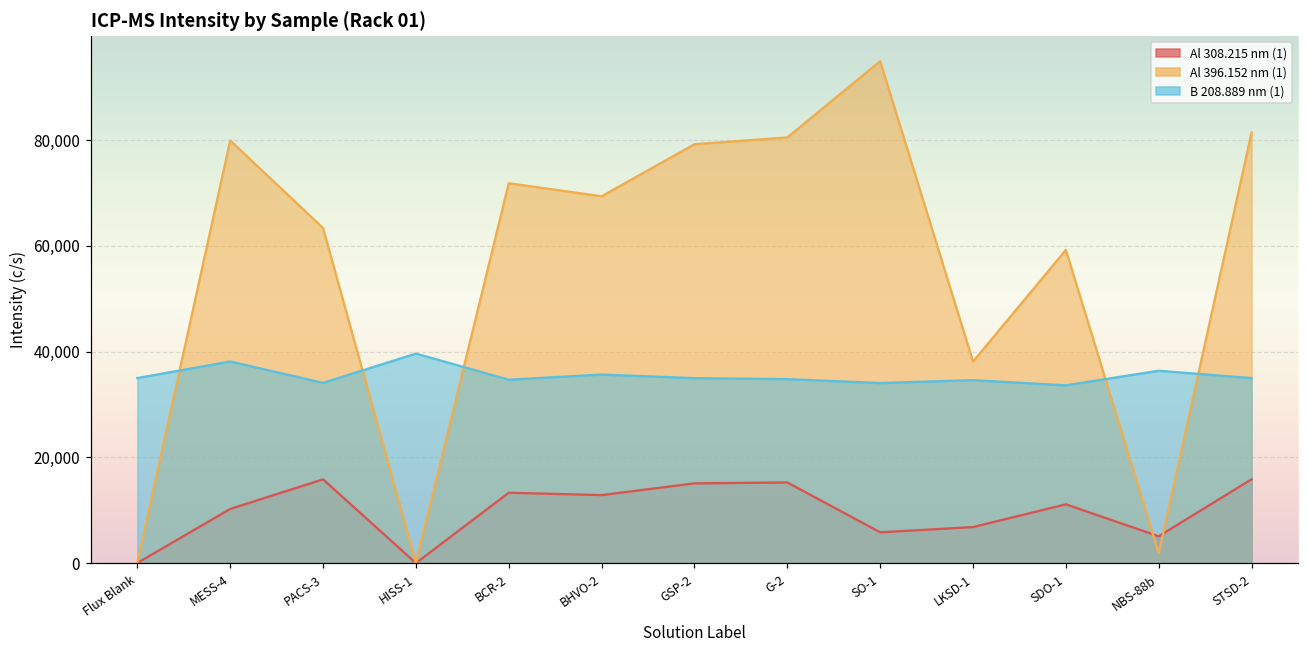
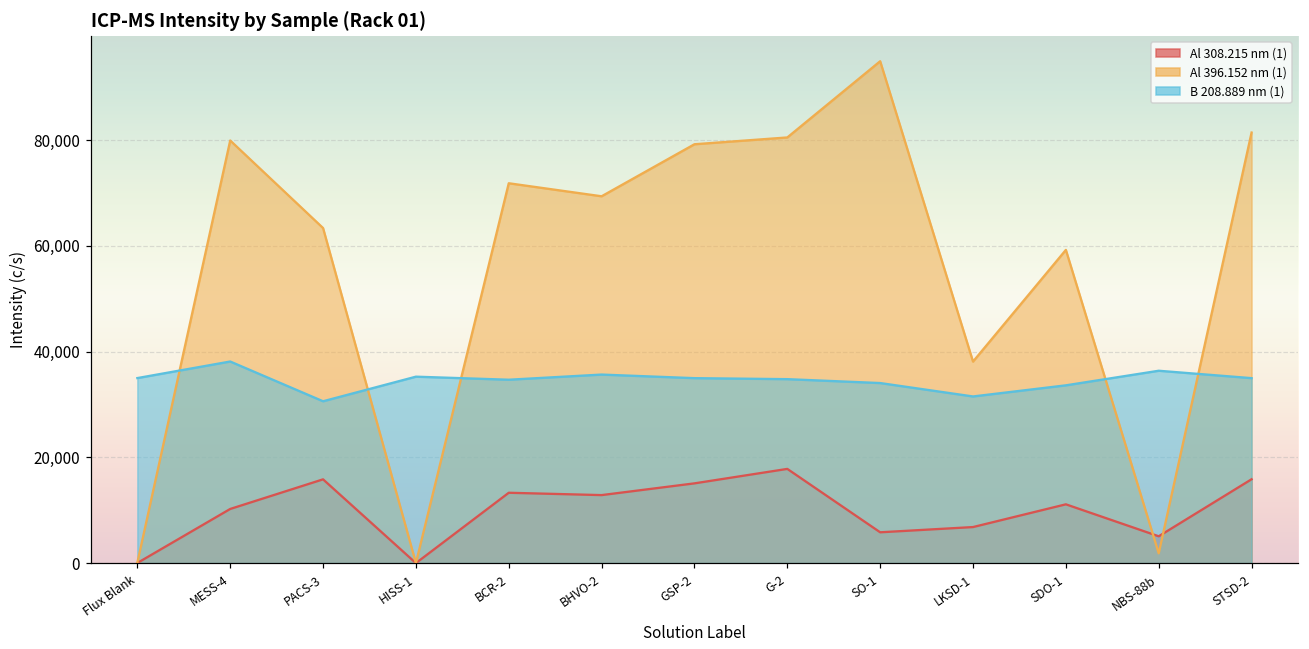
  {
    "Al 308.215 nm (1)": {
      "MESS-4": "10,000",
      "PACS-3": "16,000",
      "BCR-2": "13,000",
      "BHVO-2": "13,000",
      "GSP-2": "15,000",
-     "G-2": "15,000",
+     "G-2": "18,000",
      "SO-1": "6,000",
      "LKSD-1": "7,000",
      "SDO-1": "11,000",
      "NBS-88b": "5,000",
      "STSD-2": "16,000"
    },
    "Al 396.152 nm (1)": {
      "MESS-4": "80,000",
      "PACS-3": "63,000",
      "BCR-2": "72,000",
      "BHVO-2": "69,000",
      "GSP-2": "79,000",
      "G-2": "81,000",
      "SO-1": "95,000",
      "LKSD-1": "38,000",
      "SDO-1": "59,000",
      "NBS-88b": "2,000",
      "STSD-2": "81,000"
    },
    "B 208.889 nm (1)": {
      "Flux Blank": "35,000",
      "MESS-4": "38,000",
-     "PACS-3": "34,000",
-     "HISS-1": "40,000",
+     "PACS-3": "31,000",
+     "HISS-1": "35,000",
      "BCR-2": "35,000",
      "BHVO-2": "36,000",
      "GSP-2": "35,000",
      "G-2": "35,000",
      "SO-1": "34,000",
-     "LKSD-1": "35,000",
+     "LKSD-1": "32,000",
      "SDO-1": "34,000",
      "NBS-88b": "36,000",
      "STSD-2": "35,000"
    }
  }
